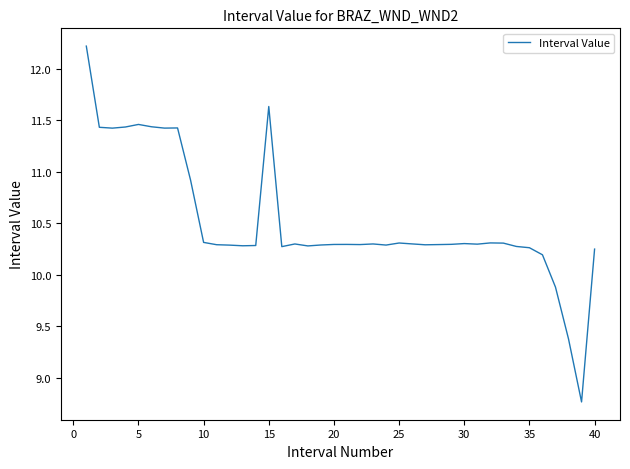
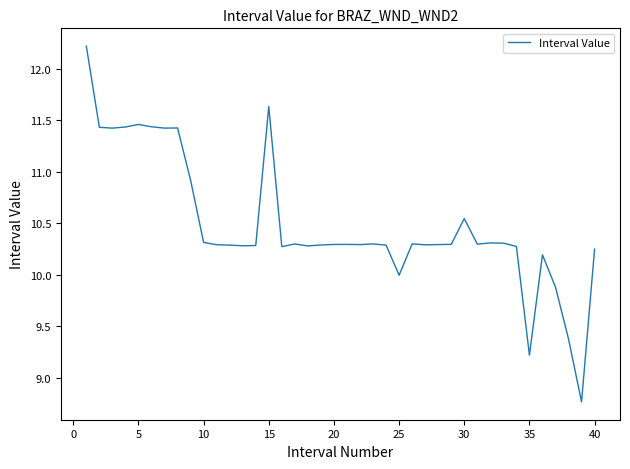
  {
    "5": 11.46,
    "10": 10.31,
    "15": 11.63,
    "20": 10.29,
-   "25": 10.31,
-   "30": 10.30,
-   "35": 10.26,
+   "25": 10.00,
+   "30": 10.54,
+   "35": 9.22,
    "40": 10.25
  }
